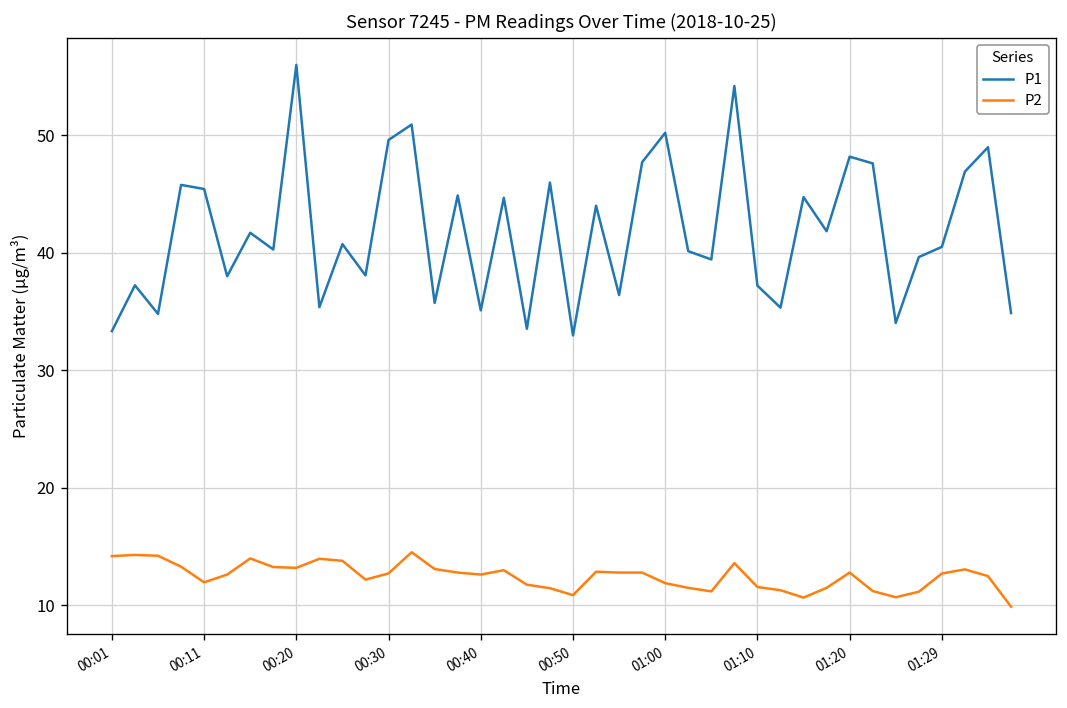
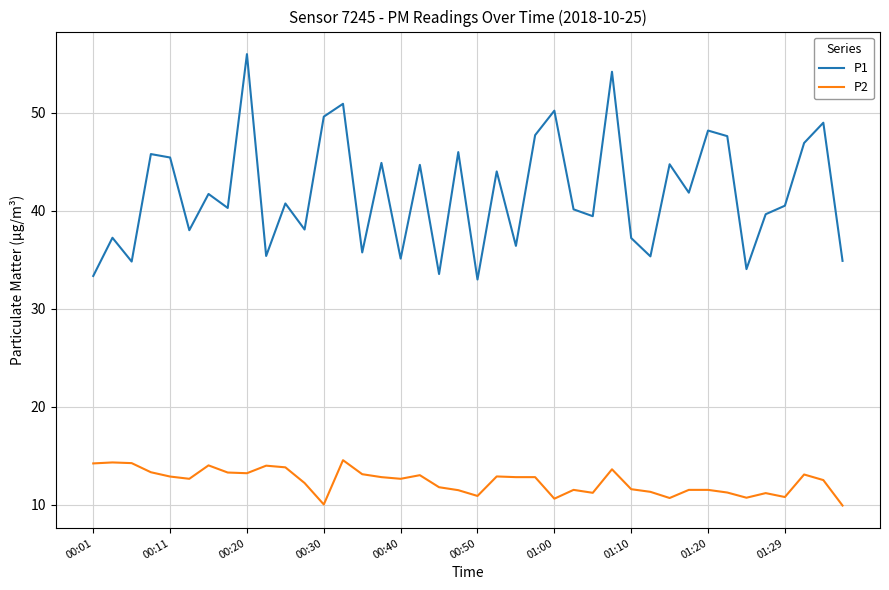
  {
    "P1": {
      "00:01": 33,
      "00:11": 45,
      "00:20": 56,
      "00:30": 50,
      "00:40": 35,
      "00:50": 33,
      "01:00": 50,
      "01:10": 37,
      "01:20": 48,
      "01:29": 41
    },
    "P2": {
      "00:01": 14,
-     "00:11": 12,
+     "00:11": 13,
      "00:20": 13,
-     "00:30": 13,
+     "00:30": 10,
      "00:40": 13,
      "00:50": 11,
-     "01:00": 12,
+     "01:00": 11,
      "01:10": 12,
-     "01:20": 13,
-     "01:29": 13
+     "01:20": 12,
+     "01:29": 11
    }
  }
